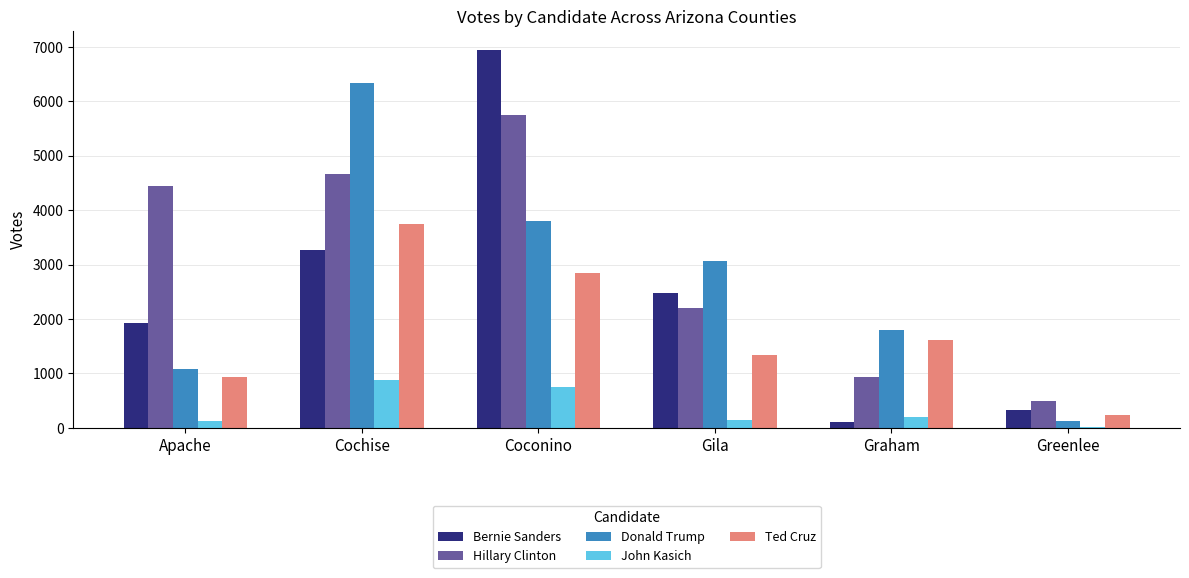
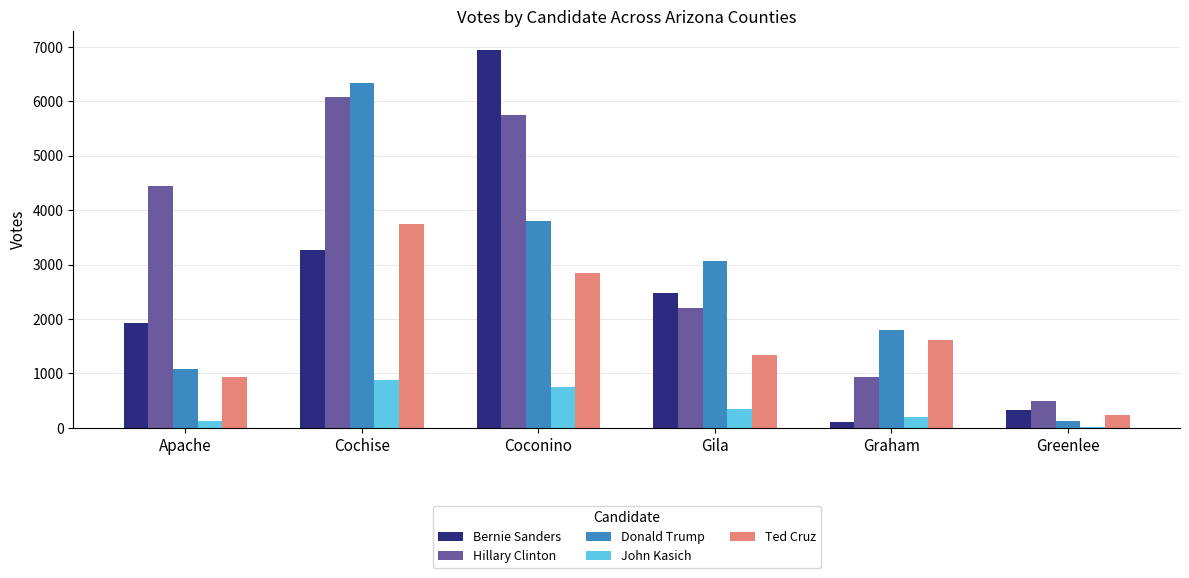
  {
    "Bernie Sanders": {
      "Apache": 1900,
      "Cochise": 3300,
      "Coconino": 6900,
      "Gila": 2500,
      "Graham": 100,
      "Greenlee": 300
    },
    "Hillary Clinton": {
      "Apache": 4500,
-     "Cochise": 4700,
+     "Cochise": 6100,
      "Coconino": 5700,
      "Gila": 2200,
      "Graham": 900,
      "Greenlee": 500
    },
    "Donald Trump": {
      "Apache": 1100,
      "Cochise": 6300,
      "Coconino": 3800,
      "Gila": 3100,
      "Graham": 1800,
      "Greenlee": 100
    },
    "John Kasich": {
      "Apache": 100,
      "Cochise": 900,
      "Coconino": 700,
-     "Gila": 200,
+     "Gila": 400,
      "Graham": 200
    },
    "Ted Cruz": {
      "Apache": 900,
      "Cochise": 3700,
      "Coconino": 2800,
      "Gila": 1300,
      "Graham": 1600,
      "Greenlee": 200
    }
  }
